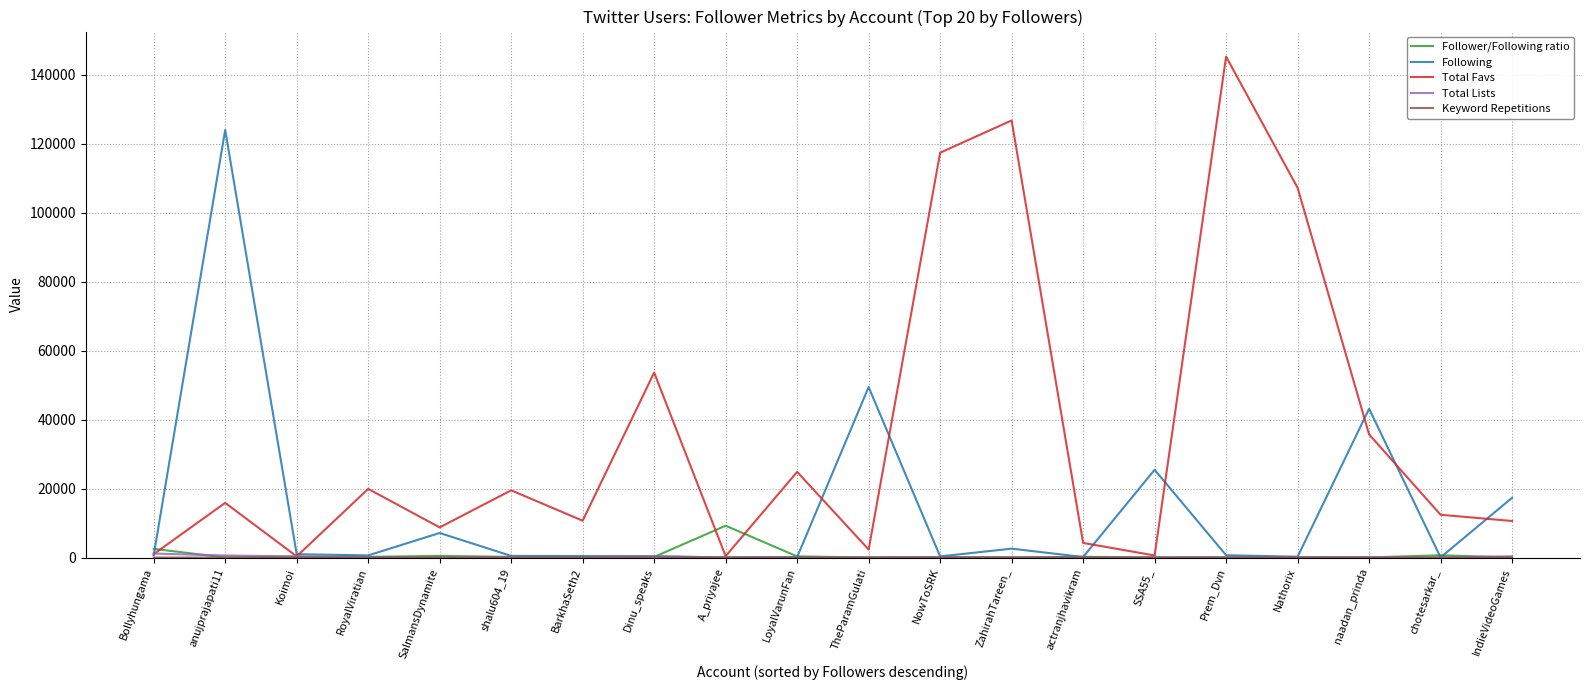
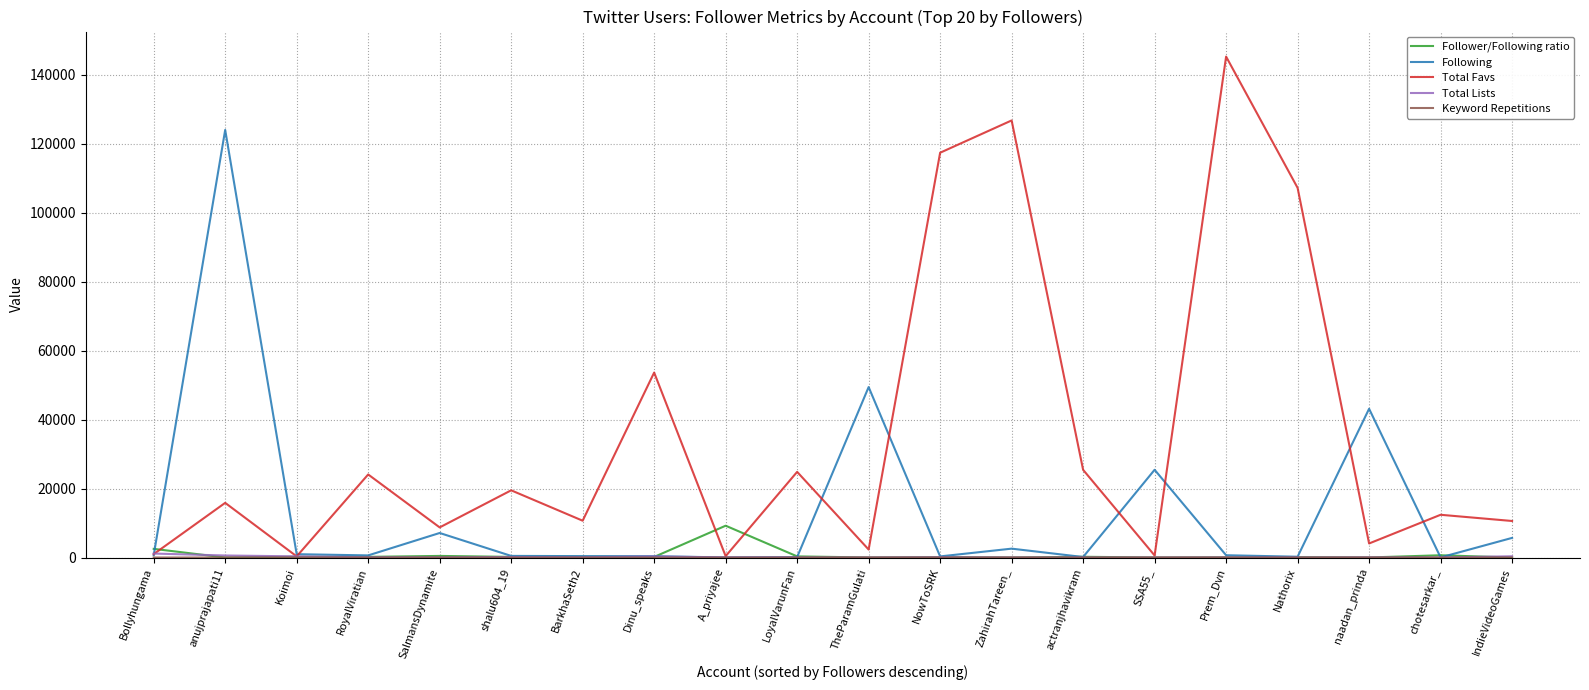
  {
    "Follower/Following ratio": {
      "Bollyhungama": 3000,
      "A_priyajee": 9000
    },
    "Following": {
      "anujprajapati11": 124000,
      "SalmansDynamite": 7000,
      "TheParamGulati": 49000,
      "ZahirahTareen_": 3000,
      "SSA55_": 25000,
      "naadan_prinda": 43000,
-     "IndieVideoGames": 17000
+     "IndieVideoGames": 6000
    },
    "Total Favs": {
      "anujprajapati11": 16000,
-     "RoyalViratian": 20000,
+     "RoyalViratian": 24000,
      "SalmansDynamite": 9000,
      "shalu604_19": 19000,
      "BarkhaSeth2": 11000,
      "Dinu_speaks": 54000,
      "LoyalVarunFan": 25000,
      "TheParamGulati": 2000,
      "NowToSRK": 117000,
      "ZahirahTareen_": 127000,
-     "actranjhavikram": 4000,
+     "actranjhavikram": 25000,
      "Prem_Dvn": 145000,
      "Nathorix": 107000,
-     "naadan_prinda": 36000,
+     "naadan_prinda": 4000,
      "chotesarkar_": 12000,
      "IndieVideoGames": 11000
    }
  }
